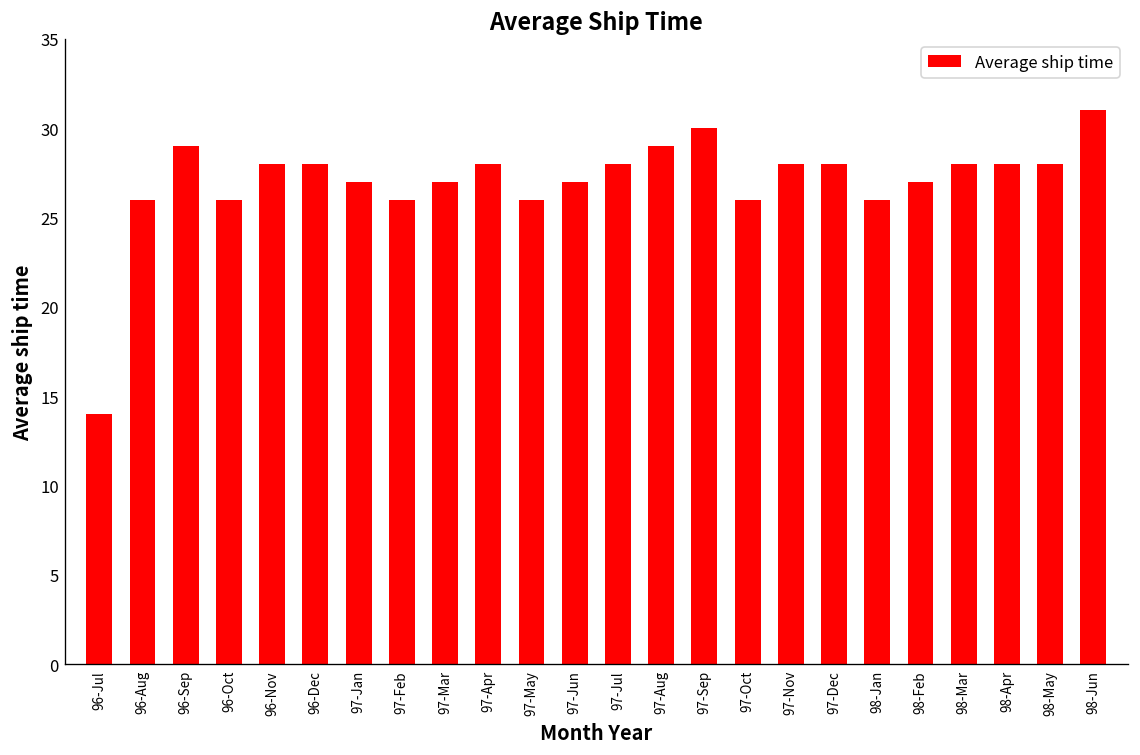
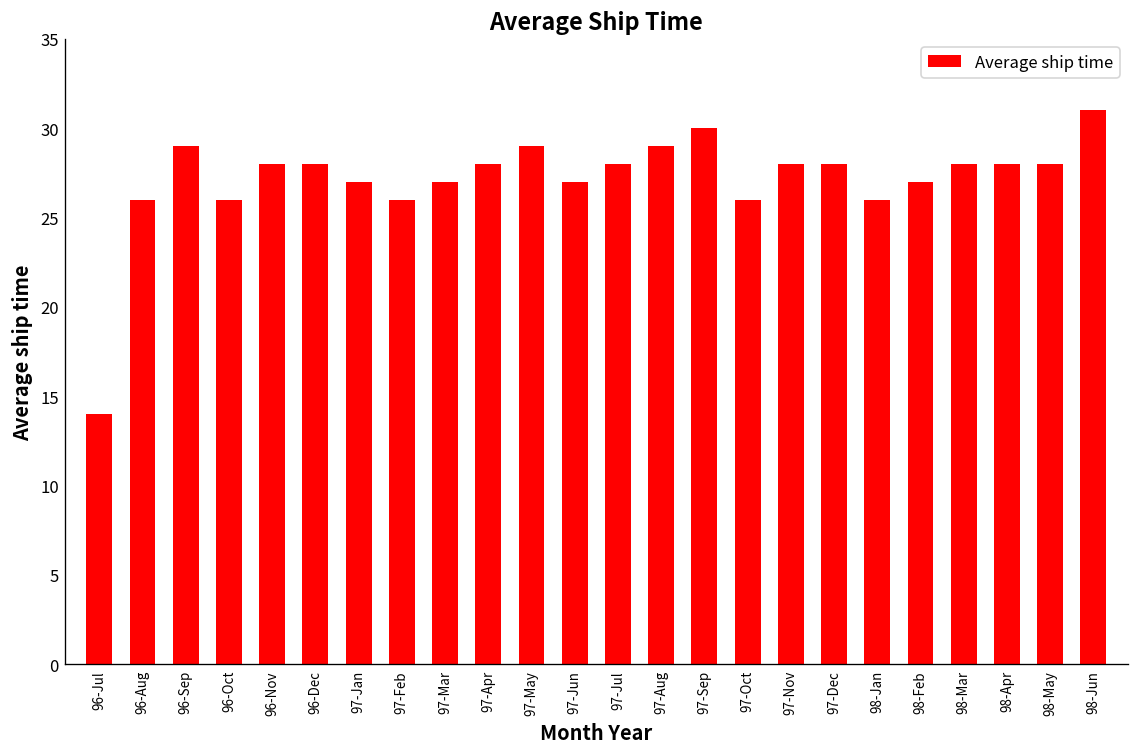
  {
    "96-Jul": 14,
    "96-Aug": 26,
    "96-Sep": 29,
    "96-Oct": 26,
    "96-Nov": 28,
    "96-Dec": 28,
    "97-Jan": 27,
    "97-Feb": 26,
    "97-Mar": 27,
    "97-Apr": 28,
-   "97-May": 26,
+   "97-May": 29,
    "97-Jun": 27,
    "97-Jul": 28,
    "97-Aug": 29,
    "97-Sep": 30,
    "97-Oct": 26,
    "97-Nov": 28,
    "97-Dec": 28,
    "98-Jan": 26,
    "98-Feb": 27,
    "98-Mar": 28,
    "98-Apr": 28,
    "98-May": 28,
    "98-Jun": 31
  }
